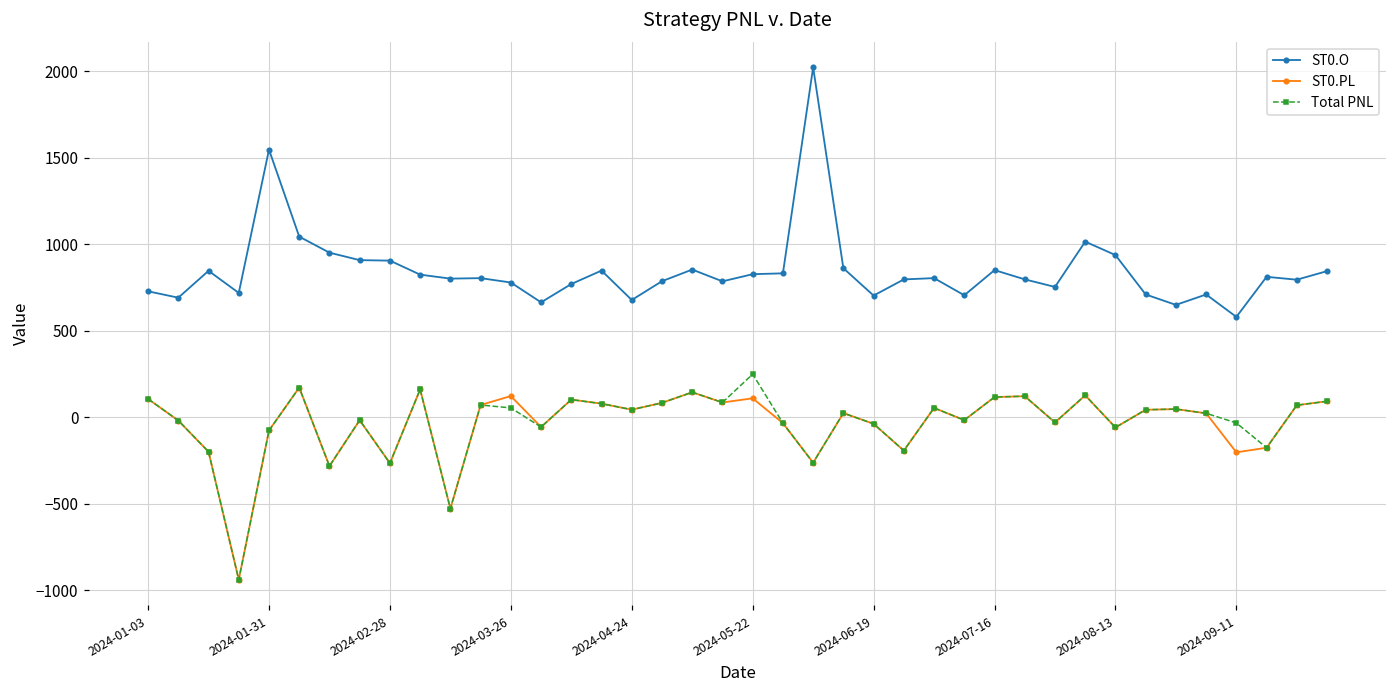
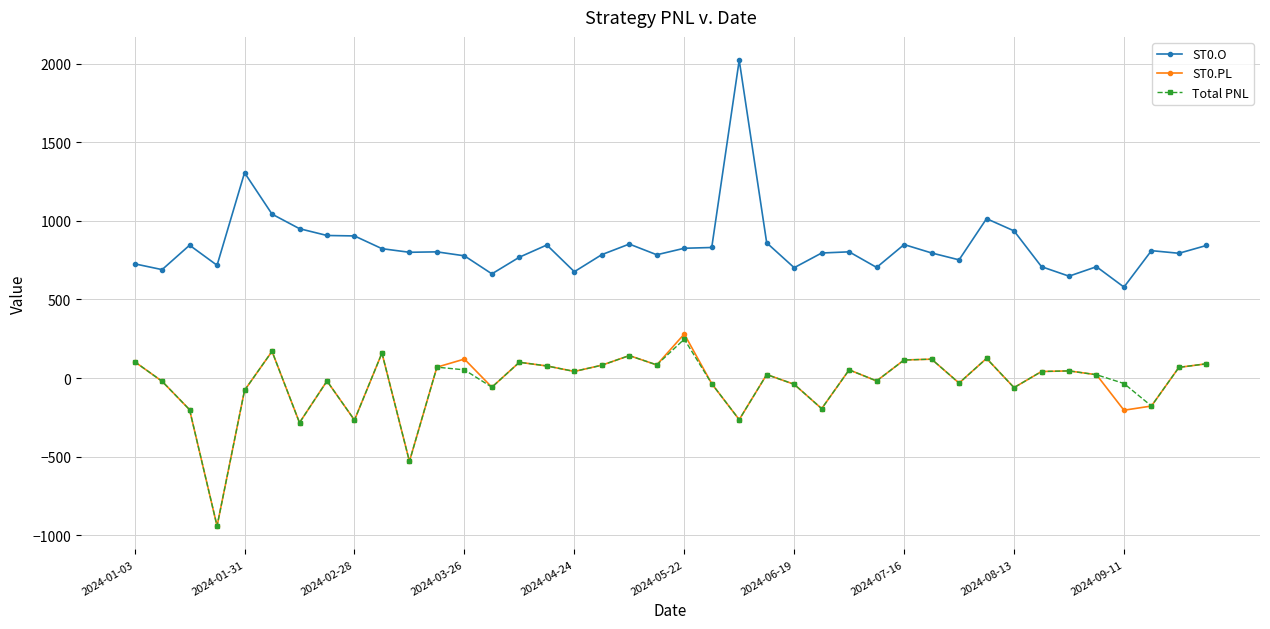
  {
    "ST0.O": {
      "2024-01-03": 730,
-     "2024-01-31": 1550,
+     "2024-01-31": 1310,
      "2024-02-28": 900,
      "2024-03-26": 780,
      "2024-04-24": 680,
      "2024-05-22": 830,
      "2024-06-19": 700,
      "2024-07-16": 850,
      "2024-08-13": 940,
      "2024-09-11": 580
    },
    "ST0.PL": {
      "2024-03-26": 120,
-     "2024-05-22": 110,
+     "2024-05-22": 280,
      "2024-09-11": -200
    },
    "Total PNL": {
      "2024-03-26": 50,
      "2024-05-22": 250,
      "2024-09-11": -30
    }
  }
